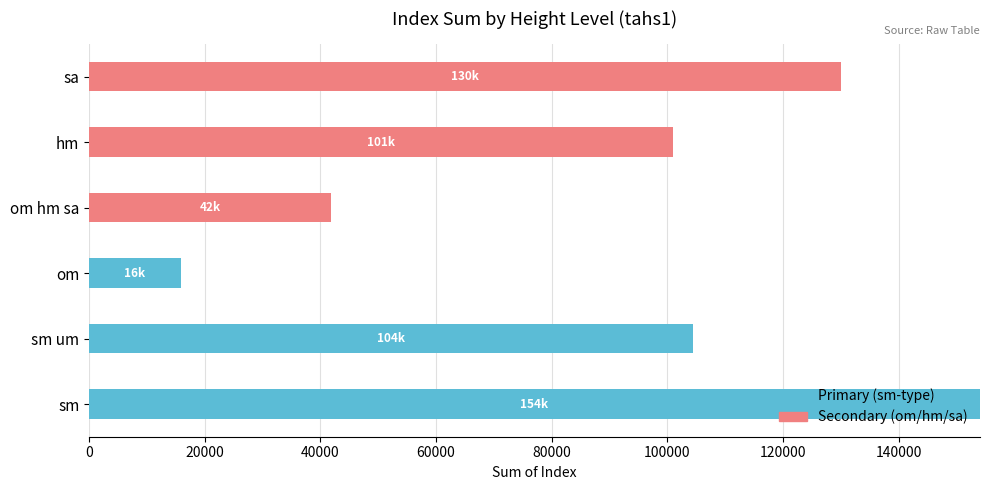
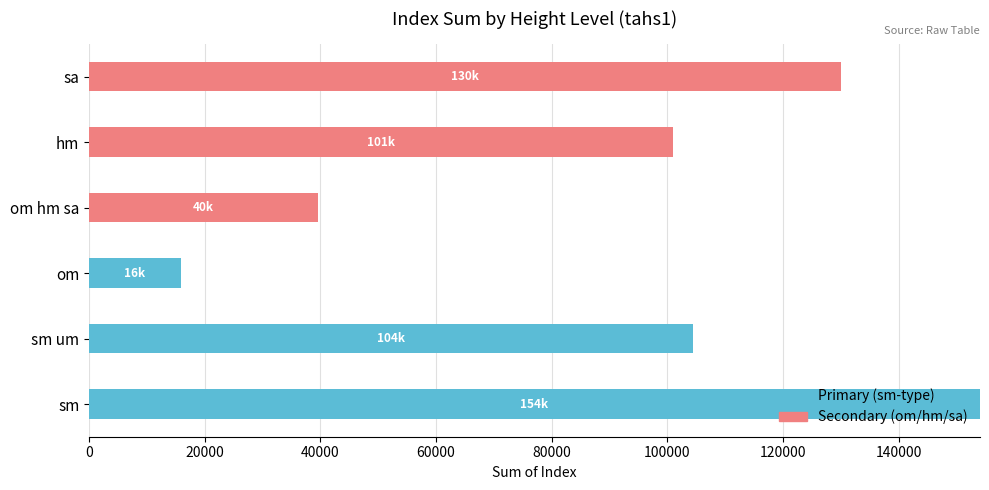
  {
    "Primary (sm-type)": {
      "om": "16k",
      "sm um": "104k",
      "sm": "154k"
    },
    "Secondary (om/hm/sa)": {
      "sa": "130k",
      "hm": "101k",
-     "om hm sa": "42k"
+     "om hm sa": "40k"
    }
  }
